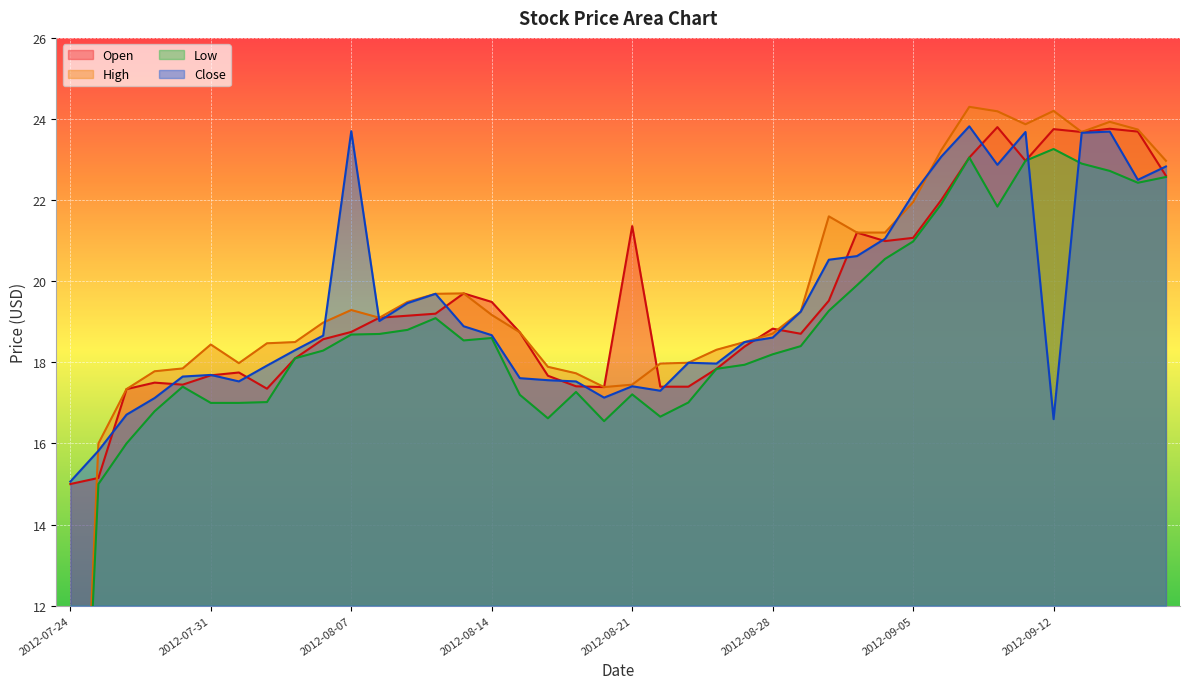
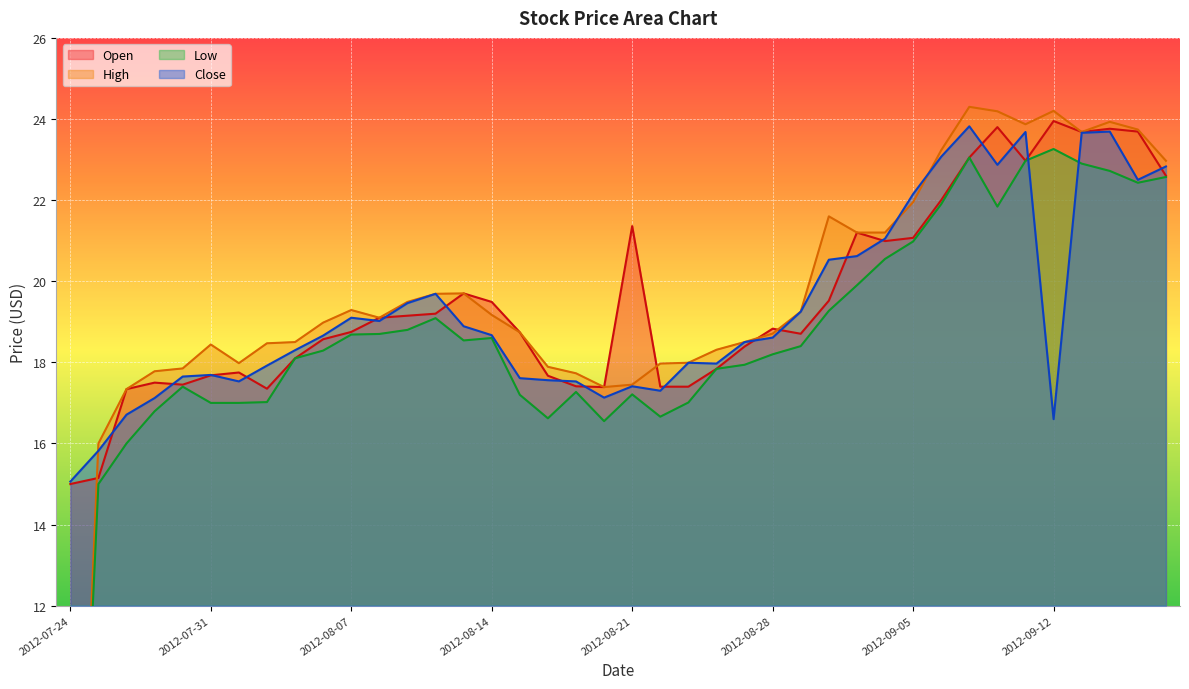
  {
    "Open": {
      "2012-08-07": 18.8,
      "2012-08-14": 19.5,
      "2012-08-21": 21.4,
      "2012-08-28": 18.8,
      "2012-09-05": 21.1,
-     "2012-09-12": 23.8
+     "2012-09-12": 24.0
    },
    "Close": {
-     "2012-08-07": 23.7,
+     "2012-08-07": 19.1,
      "2012-08-14": 18.7,
      "2012-08-28": 18.6,
      "2012-09-05": 22.2,
      "2012-09-12": 16.6
    }
  }
